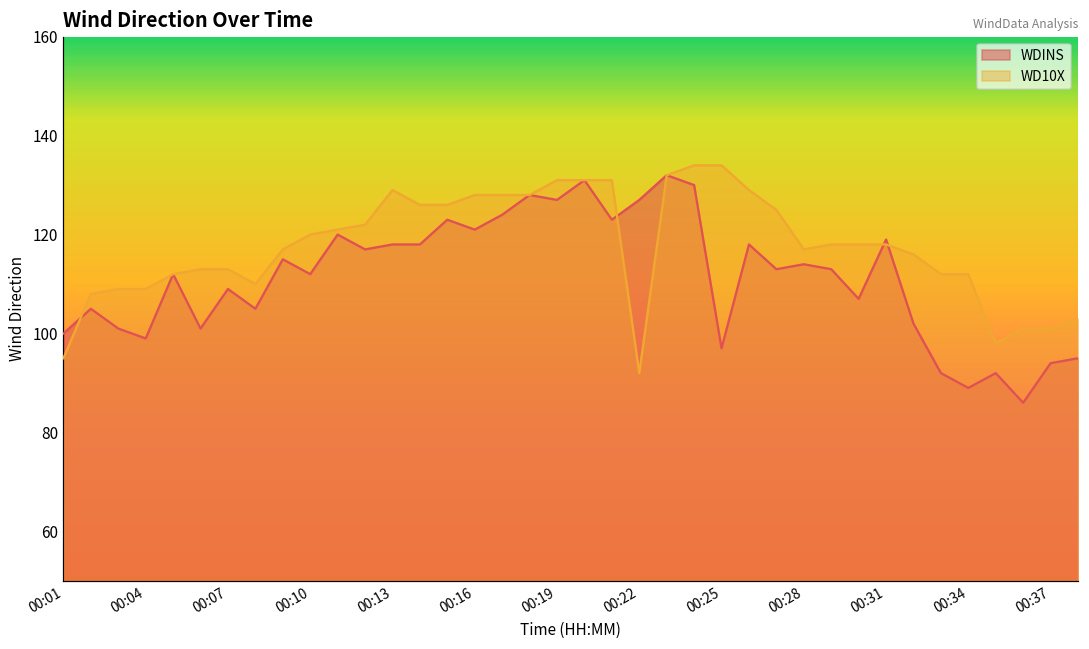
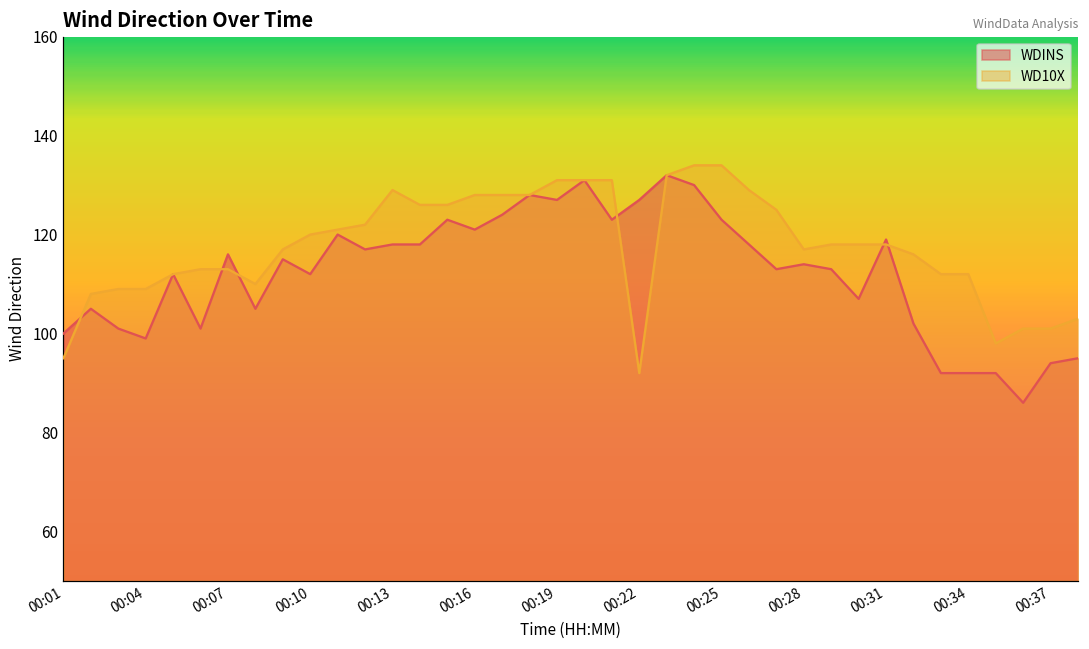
  {
    "WDINS": {
      "00:01": 100,
      "00:04": 99,
-     "00:07": 109,
+     "00:07": 116,
      "00:10": 112,
      "00:13": 118,
      "00:16": 121,
      "00:19": 127,
      "00:22": 127,
-     "00:25": 97,
+     "00:25": 123,
      "00:28": 114,
      "00:31": 119,
-     "00:34": 89,
+     "00:34": 92,
      "00:37": 94
    },
    "WD10X": {
      "00:01": 95,
      "00:04": 109,
      "00:07": 113,
      "00:10": 120,
      "00:13": 129,
      "00:16": 128,
      "00:19": 131,
      "00:22": 92,
      "00:25": 134,
      "00:28": 117,
      "00:31": 118,
      "00:34": 112,
      "00:37": 101
    }
  }
